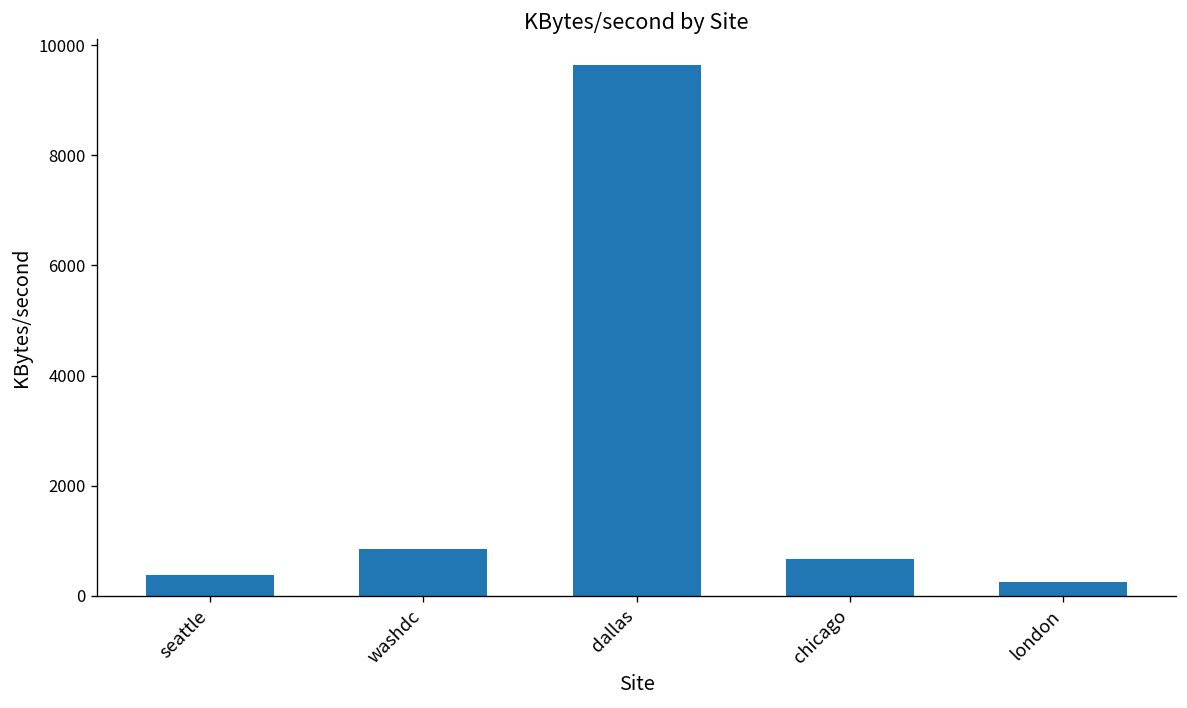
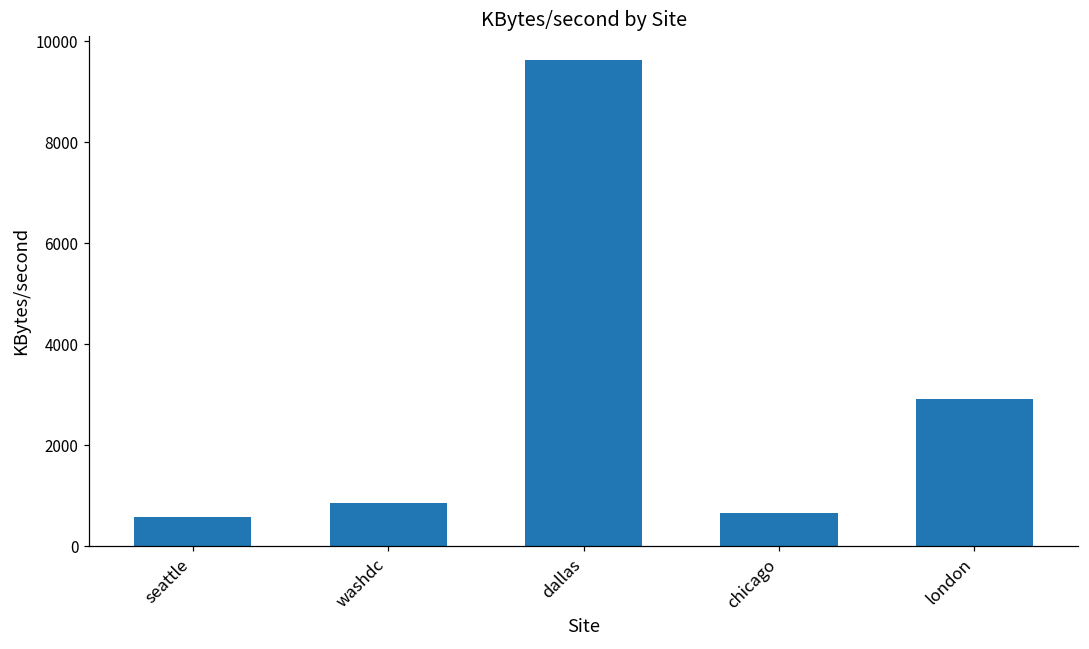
  {
-   "seattle": 400,
+   "seattle": 600,
    "washdc": 900,
    "dallas": 9600,
    "chicago": 700,
-   "london": 300
+   "london": 2900
  }
